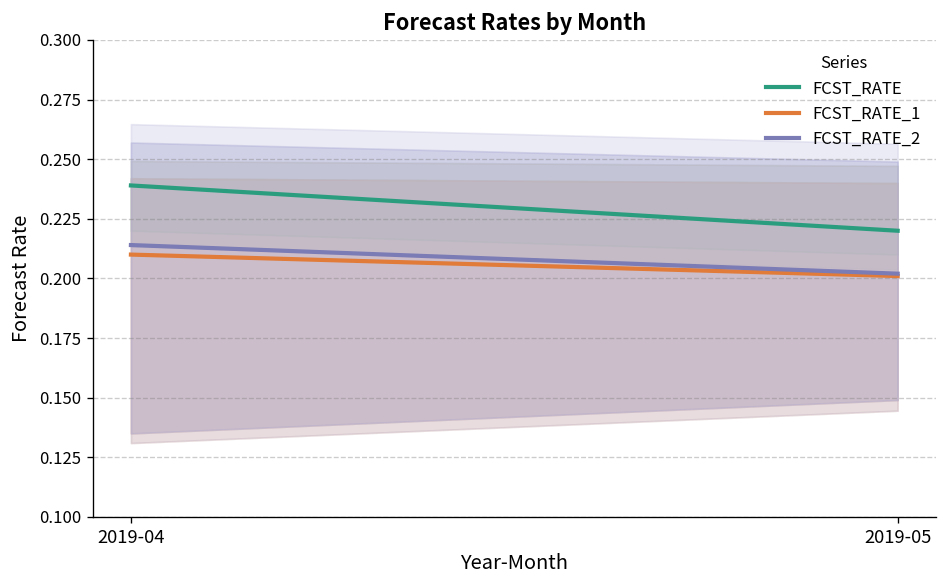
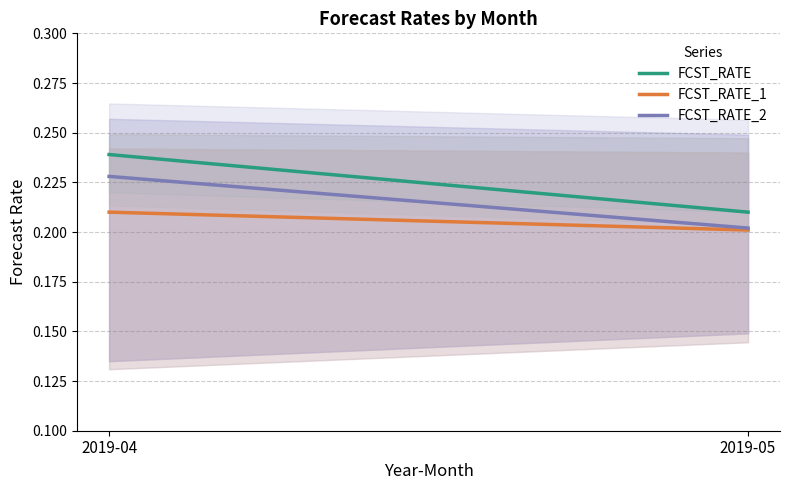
  {
    "FCST_RATE": {
      "2019-04": 0.24,
-     "2019-05": 0.22
+     "2019-05": 0.21
    },
    "FCST_RATE_1": {
      "2019-04": 0.210
    },
    "FCST_RATE_2": {
-     "2019-04": 0.214
+     "2019-04": 0.228
    }
  }
